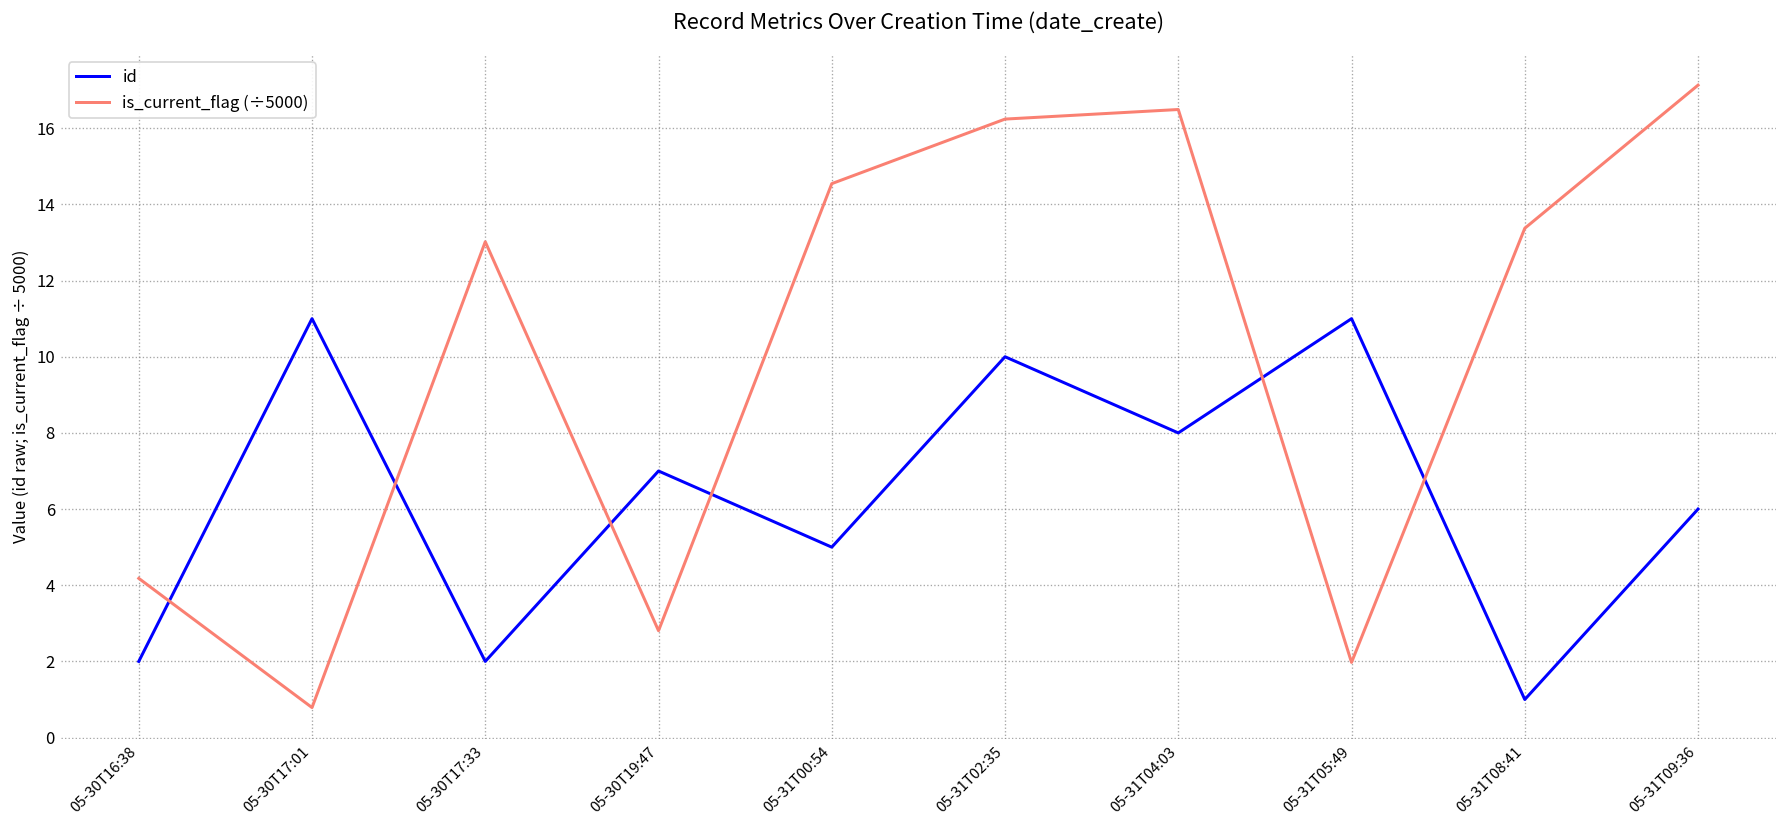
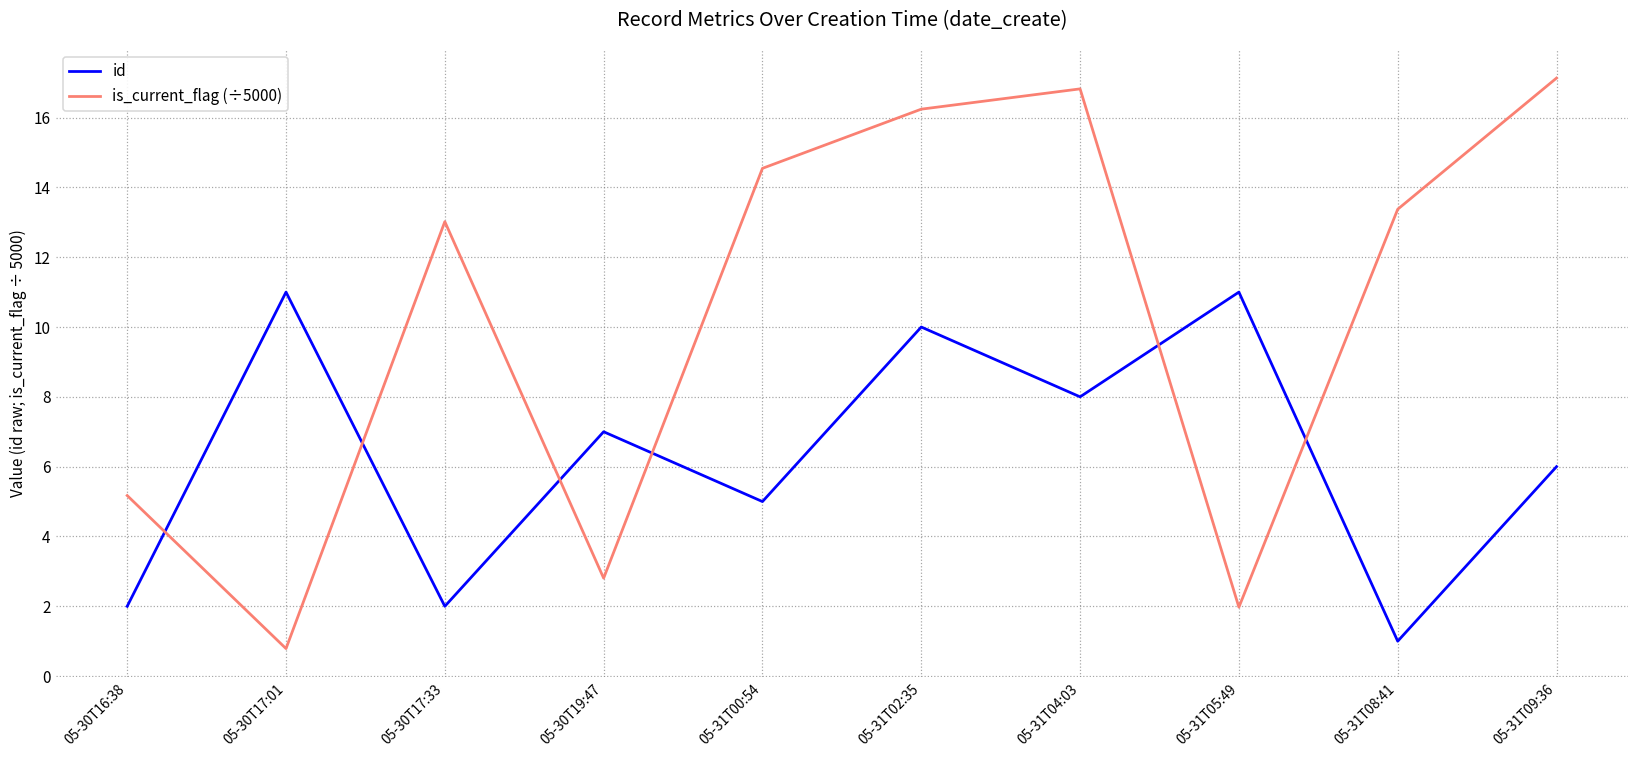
  {
    "id": {
      "05-30T16:38": 2.0,
      "05-30T17:01": 11.0,
      "05-30T17:33": 2.0,
      "05-30T19:47": 7.0,
      "05-31T00:54": 5.0,
      "05-31T02:35": 10.0,
      "05-31T04:03": 8.0,
      "05-31T05:49": 11.0,
      "05-31T08:41": 1.0,
      "05-31T09:36": 6.0
    },
    "is_current_flag (÷5000)": {
-     "05-30T16:38": 4.2,
+     "05-30T16:38": 5.2,
      "05-30T17:01": 0.8,
      "05-30T17:33": 13.0,
      "05-30T19:47": 2.8,
      "05-31T00:54": 14.5,
      "05-31T02:35": 16.2,
-     "05-31T04:03": 16.5,
+     "05-31T04:03": 16.8,
      "05-31T05:49": 2.0,
      "05-31T08:41": 13.4,
      "05-31T09:36": 17.1
    }
  }
